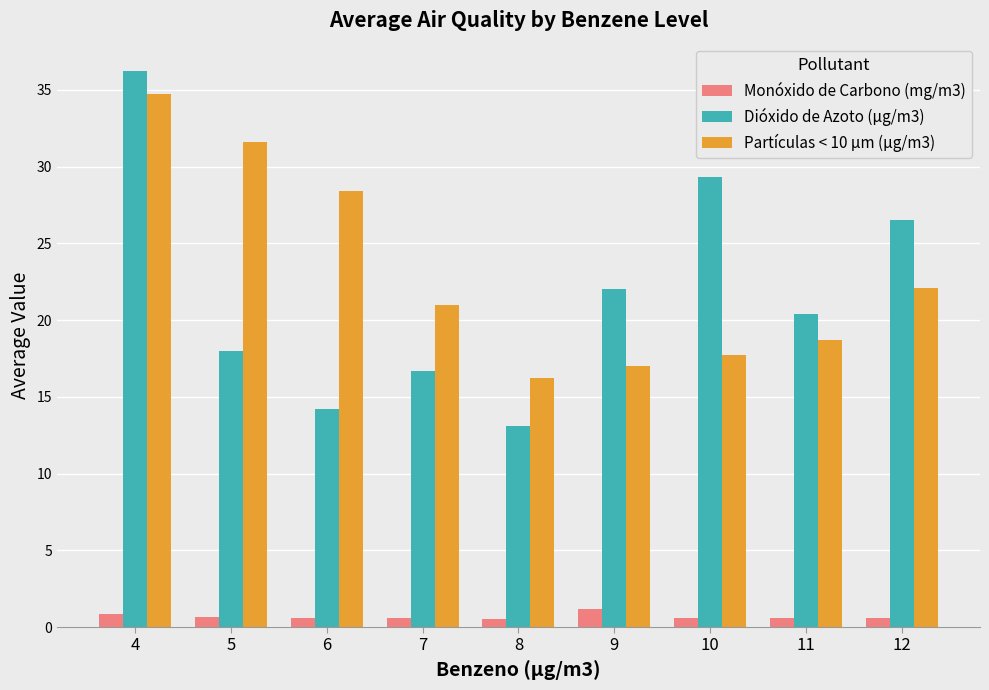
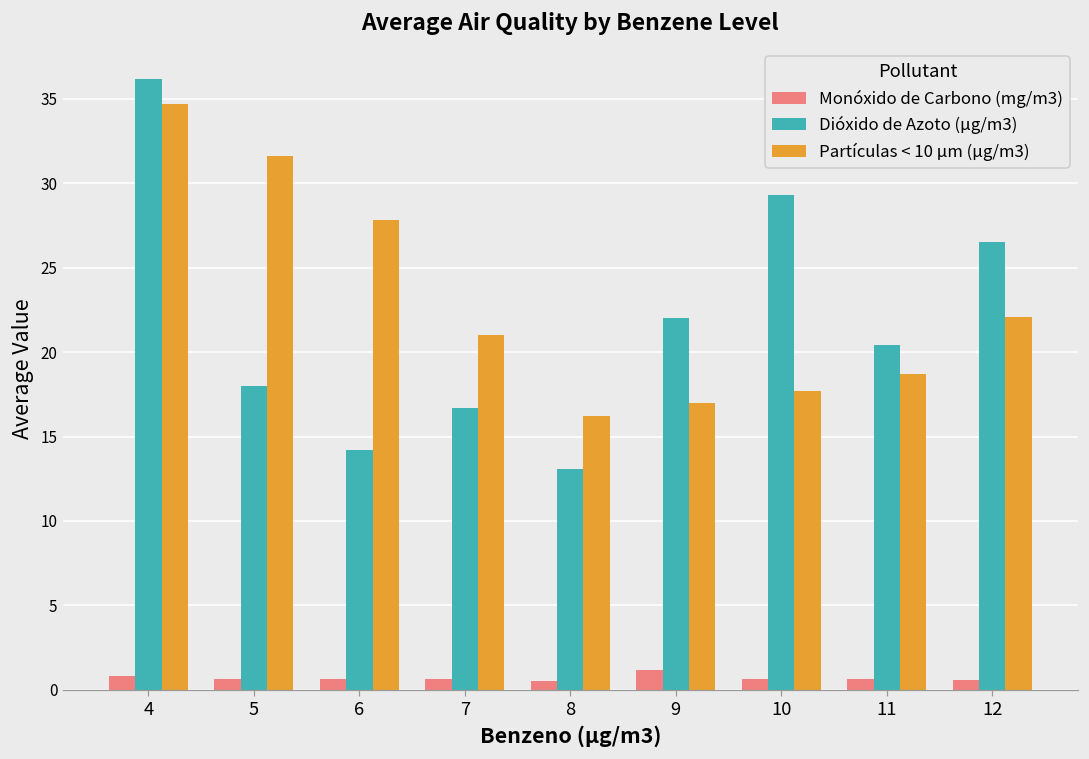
  {
    "Monóxido de Carbono (mg/m3)": {
      "4": 0.8,
      "5": 0.6,
      "6": 0.6,
      "7": 0.6,
      "8": 0.5,
      "9": 1.2,
      "10": 0.6,
      "11": 0.6,
      "12": 0.6
    },
    "Dióxido de Azoto (µg/m3)": {
      "4": 36.2,
      "5": 18.0,
      "6": 14.2,
      "7": 16.7,
      "8": 13.1,
      "9": 22.0,
      "10": 29.3,
      "11": 20.4,
      "12": 26.5
    },
    "Partículas < 10 µm (µg/m3)": {
      "4": 34.7,
      "5": 31.6,
-     "6": 28.4,
+     "6": 27.8,
      "7": 21.0,
      "8": 16.2,
      "9": 17.0,
      "10": 17.7,
      "11": 18.7,
      "12": 22.1
    }
  }
